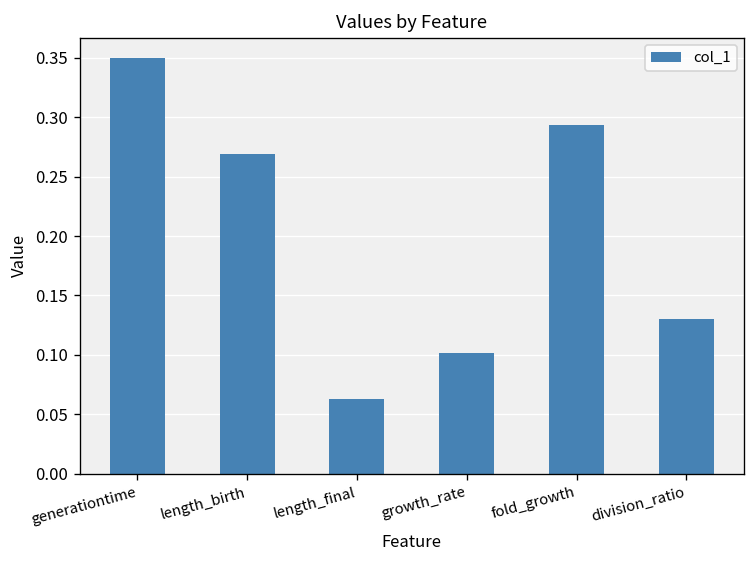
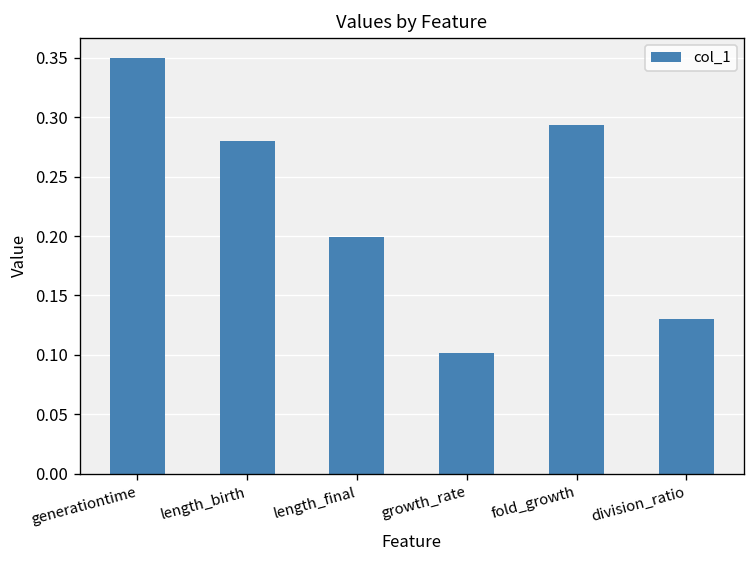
  {
    "generationtime": 0.35,
-   "length_birth": 0.27,
-   "length_final": 0.06,
+   "length_birth": 0.28,
+   "length_final": 0.20,
    "growth_rate": 0.10,
    "fold_growth": 0.29,
    "division_ratio": 0.13
  }
